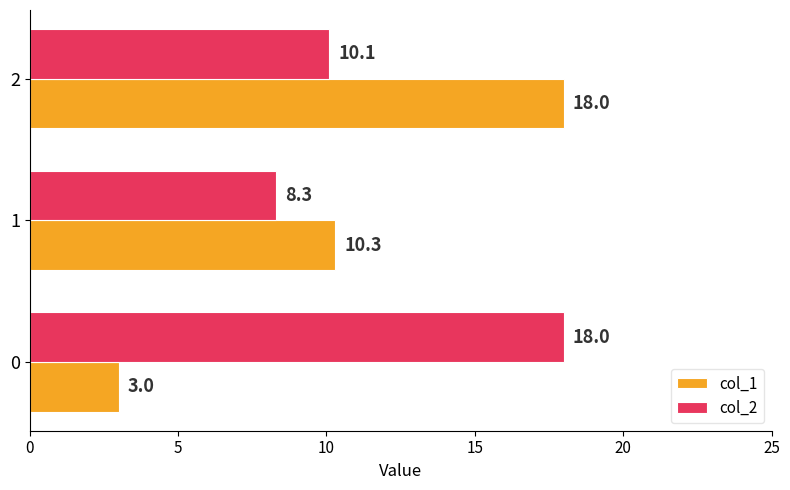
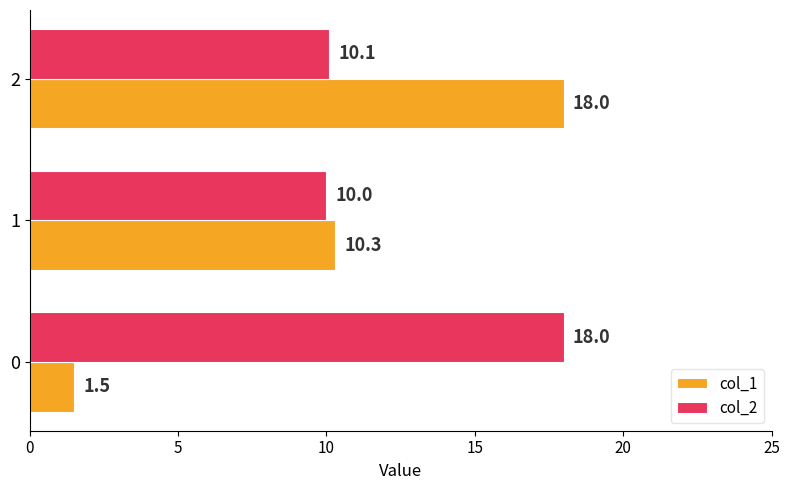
  {
    "col_1": {
      "2": 18.0,
      "1": 10.3,
-     "0": 3.0
+     "0": 1.5
    },
    "col_2": {
      "2": 10.1,
-     "1": 8.3,
+     "1": 10.0,
      "0": 18.0
    }
  }
